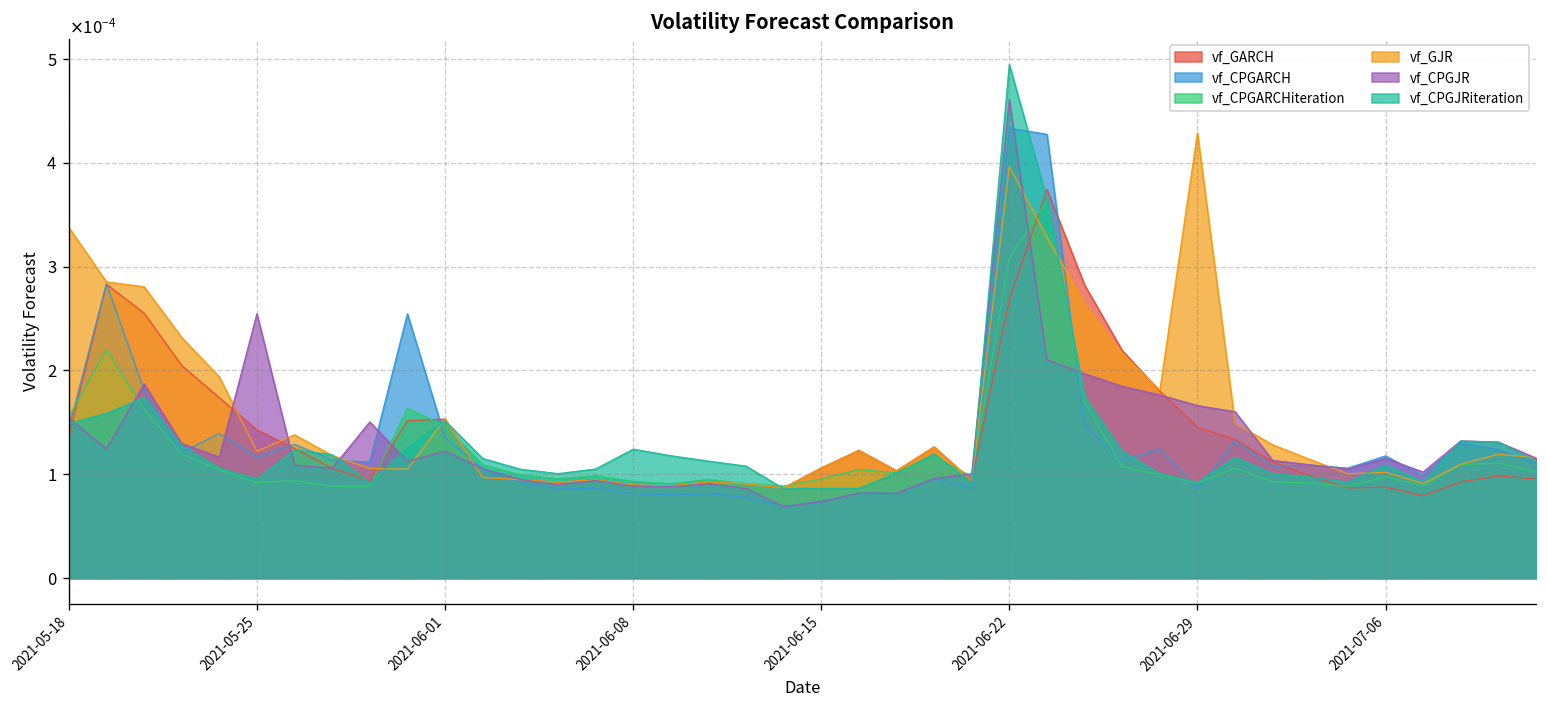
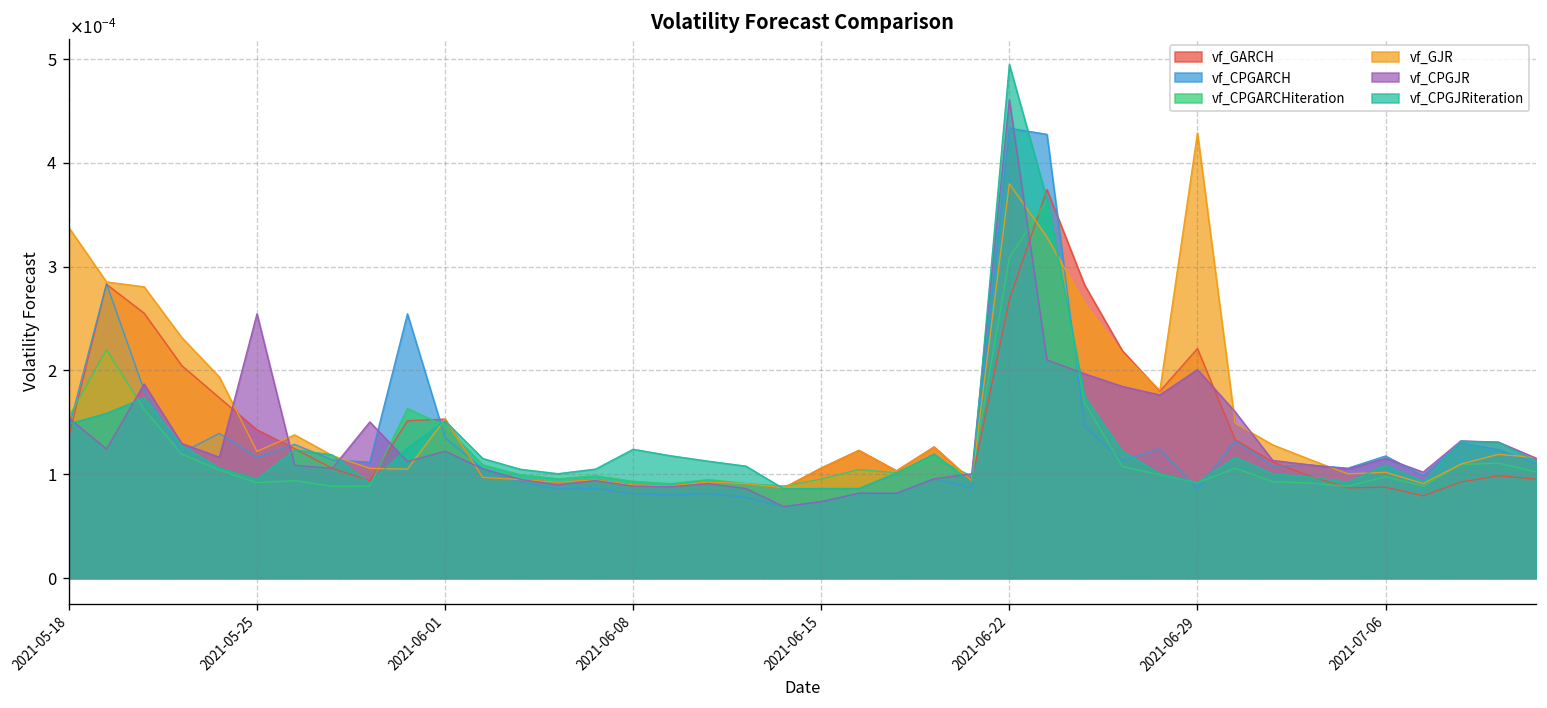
  {
    "vf_GARCH": {
      "2021-05-18": 0.00014,
      "2021-05-25": 0.00014,
      "2021-06-22": 0.00027,
-     "2021-06-29": 0.00015,
+     "2021-06-29": 0.00022,
      "2021-07-06": 0.00009
    },
    "vf_CPGARCH": {
      "2021-05-18": 0.00014,
      "2021-05-25": 0.00012,
      "2021-06-01": 0.00014,
      "2021-06-08": 0.00008,
      "2021-06-22": 0.00043,
      "2021-06-29": 0.00009
    },
    "vf_GJR": {
      "2021-05-18": 0.00034,
      "2021-05-25": 0.00012,
-     "2021-06-22": 0.00040,
+     "2021-06-22": 0.00038,
      "2021-06-29": 0.00043,
      "2021-07-06": 0.00010
    },
    "vf_CPGJR": {
      "2021-05-25": 0.00025,
      "2021-06-01": 0.00012,
      "2021-06-22": 0.00046,
-     "2021-06-29": 0.00017
+     "2021-06-29": 0.00020
    }
  }
